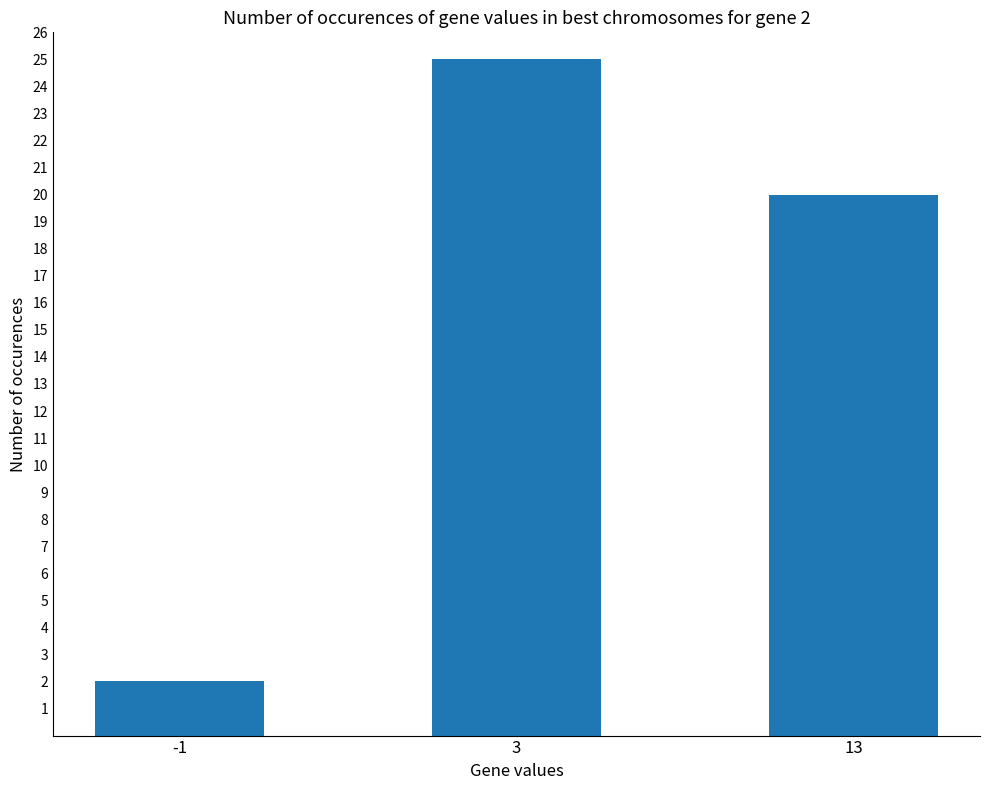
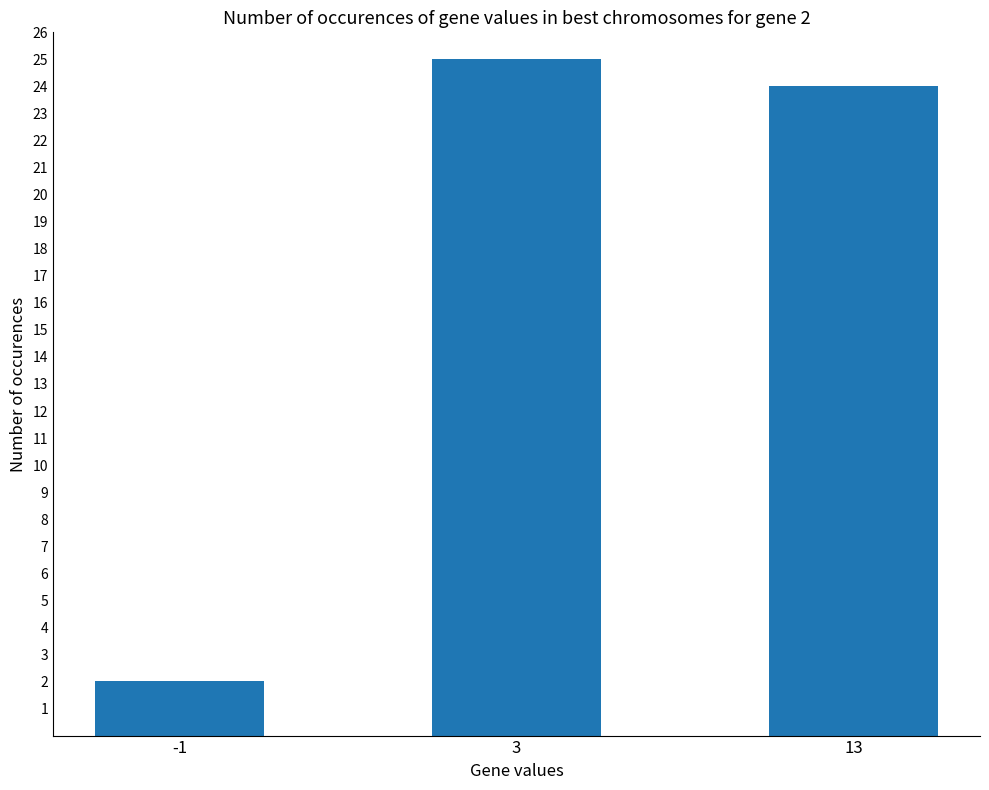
  {
    "-1": 2,
    "3": 25,
-   "13": 20
+   "13": 24
  }
